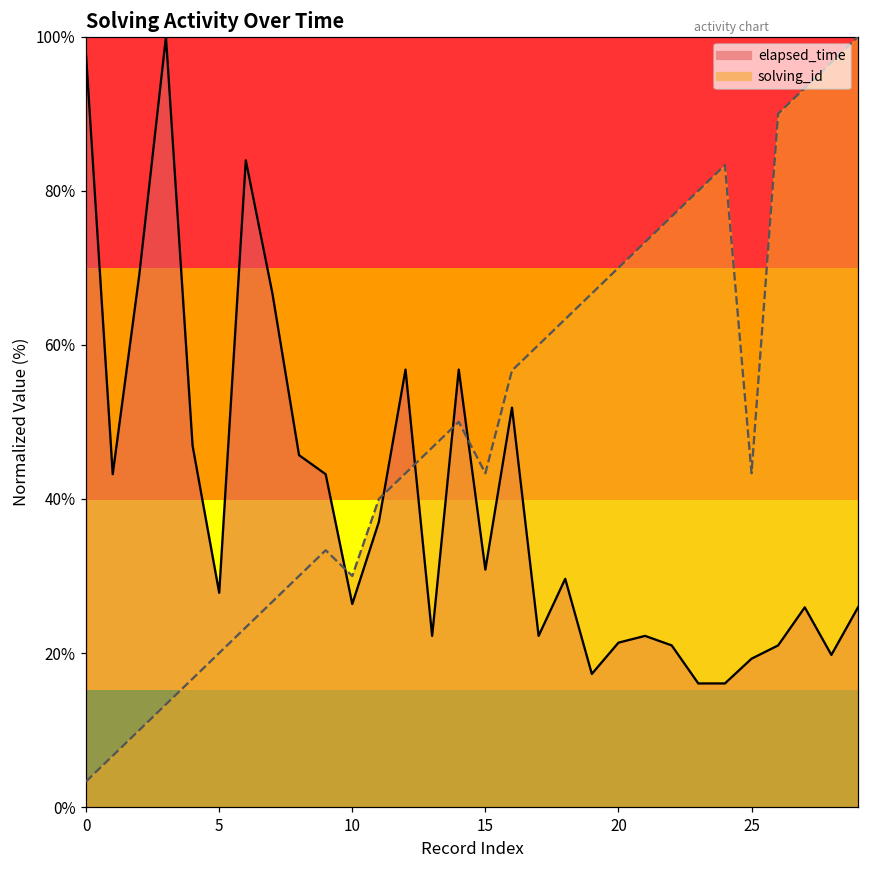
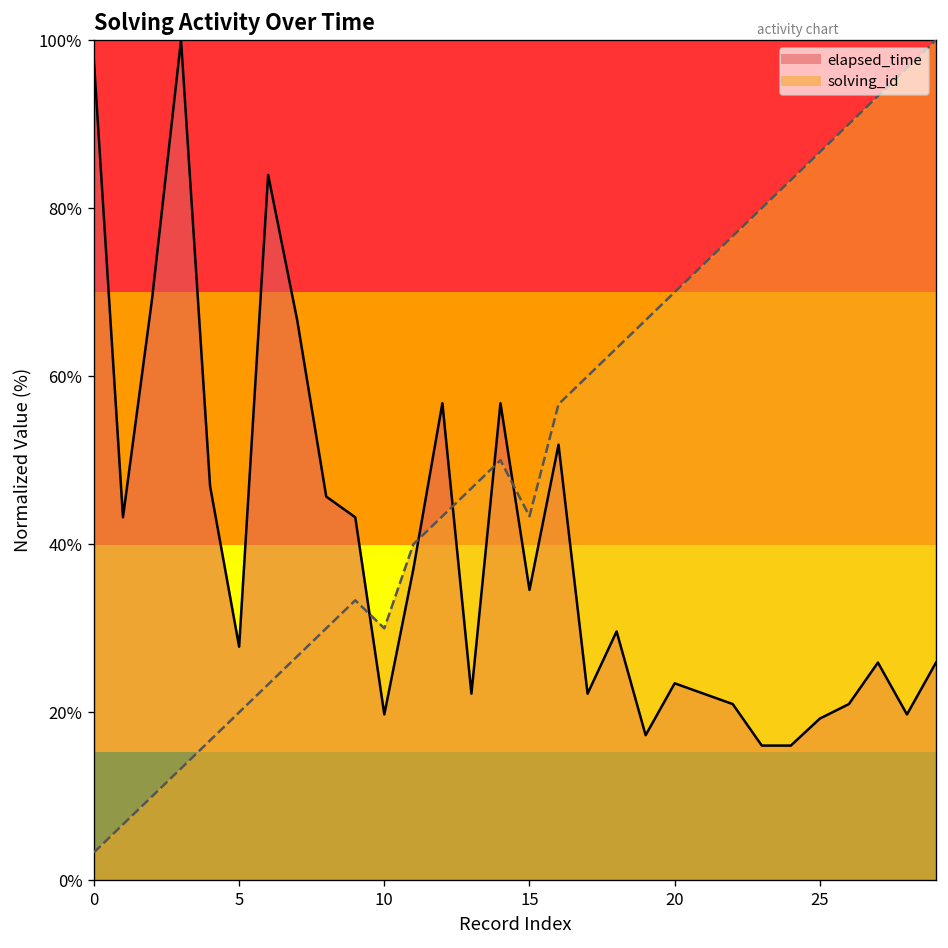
  {
    "elapsed_time": {
      "0": "98%",
      "5": "28%",
-     "10": "26%",
-     "15": "31%",
-     "20": "21%",
+     "10": "20%",
+     "15": "35%",
+     "20": "23%",
      "25": "19%"
    },
    "solving_id": {
      "0": "3%",
      "5": "20%",
      "10": "30%",
      "15": "43%",
      "20": "70%",
-     "25": "43%"
+     "25": "87%"
    }
  }
